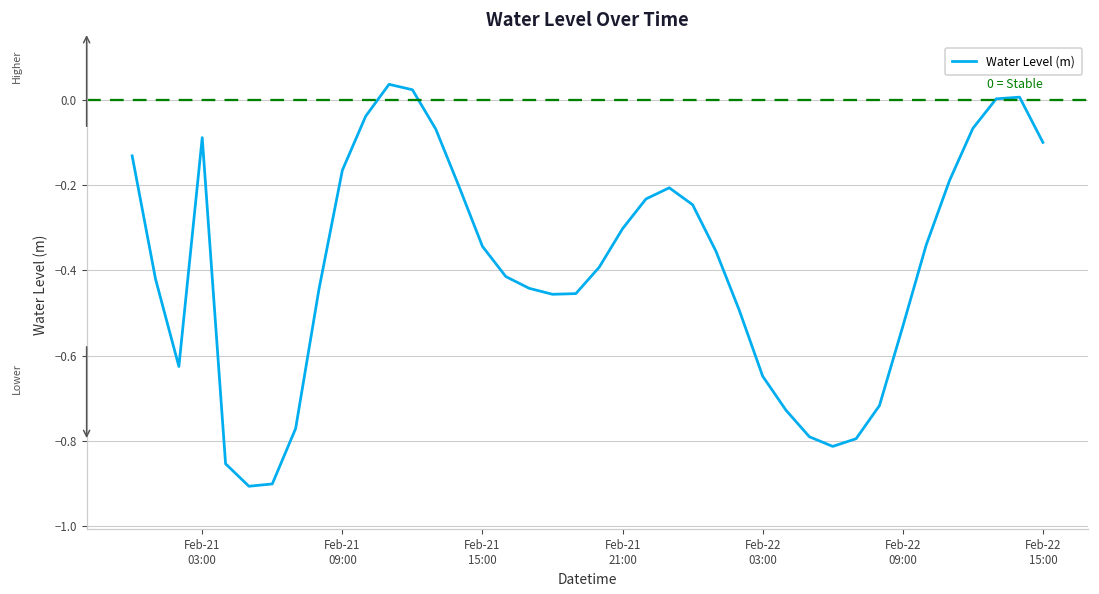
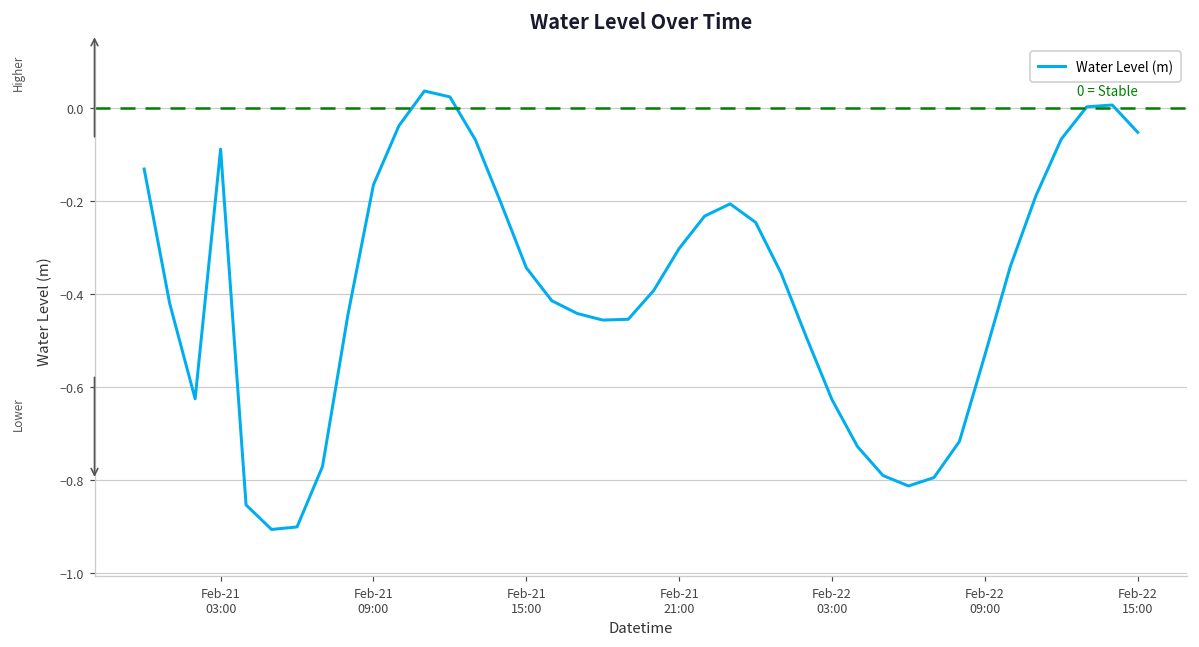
  {
    "Feb-21 03:00": -0.09,
    "Feb-21 09:00": -0.17,
    "Feb-21 15:00": -0.34,
    "Feb-21 21:00": -0.30,
-   "Feb-22 03:00": -0.65,
+   "Feb-22 03:00": -0.63,
    "Feb-22 09:00": -0.53,
-   "Feb-22 15:00": -0.10
+   "Feb-22 15:00": -0.05
  }
